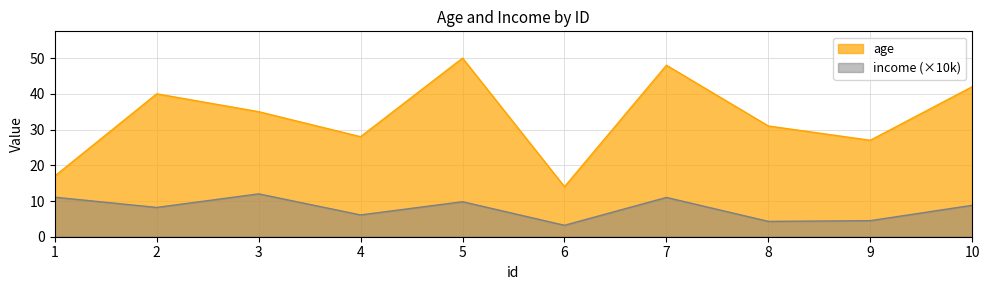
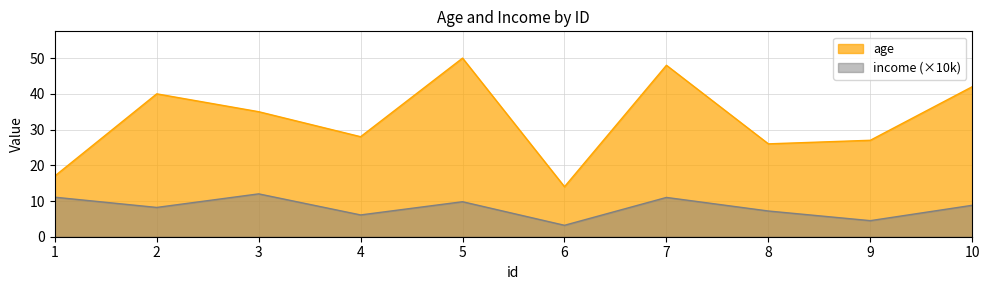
  {
    "age": {
      "1": 17,
      "2": 40,
      "3": 35,
      "4": 28,
      "5": 50,
      "6": 14,
      "7": 48,
-     "8": 31,
+     "8": 26,
      "9": 27,
      "10": 42
    },
    "income (×10k)": {
      "1": 11,
      "2": 8,
      "3": 12,
      "4": 6,
      "5": 10,
      "6": 3,
      "7": 11,
-     "8": 4,
+     "8": 7,
      "9": 5,
      "10": 9
    }
  }
